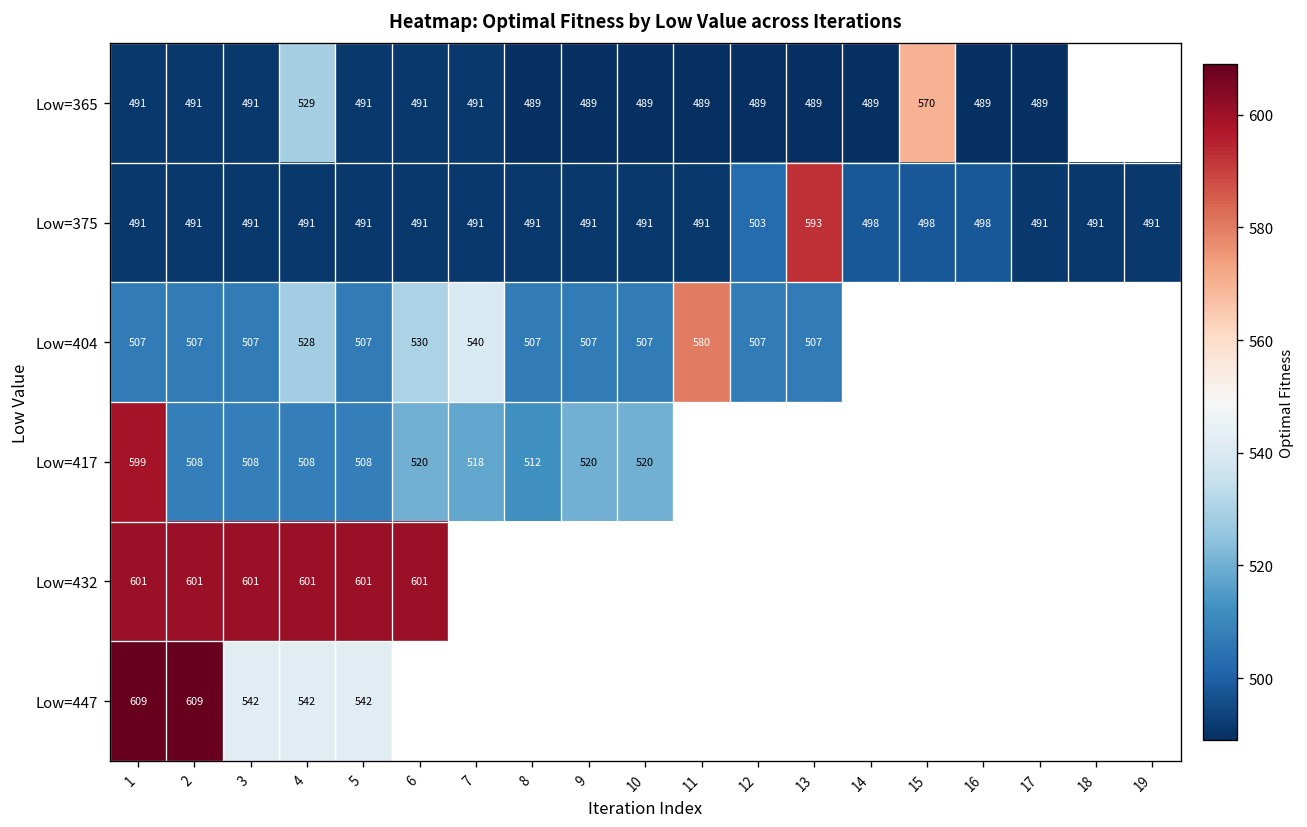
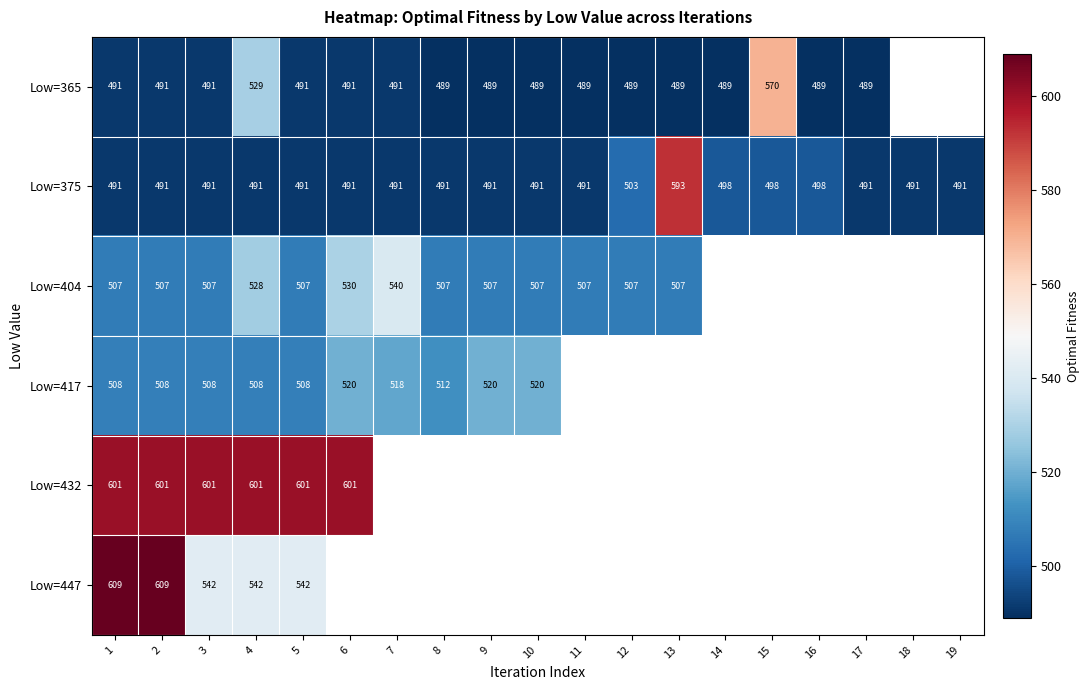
  {
    "Low=365": {
      "1": 491,
      "2": 491,
      "3": 491,
      "4": 529,
      "5": 491,
      "6": 491,
      "7": 491,
      "8": 489,
      "9": 489,
      "10": 489,
      "11": 489,
      "12": 489,
      "13": 489,
      "14": 489,
      "15": 570,
      "16": 489,
      "17": 489
    },
    "Low=375": {
      "1": 491,
      "2": 491,
      "3": 491,
      "4": 491,
      "5": 491,
      "6": 491,
      "7": 491,
      "8": 491,
      "9": 491,
      "10": 491,
      "11": 491,
      "12": 503,
      "13": 593,
      "14": 498,
      "15": 498,
      "16": 498,
      "17": 491,
      "18": 491,
      "19": 491
    },
    "Low=404": {
      "1": 507,
      "2": 507,
      "3": 507,
      "4": 528,
      "5": 507,
      "6": 530,
      "7": 540,
      "8": 507,
      "9": 507,
      "10": 507,
-     "11": 580,
+     "11": 507,
      "12": 507,
      "13": 507
    },
    "Low=417": {
-     "1": 599,
+     "1": 508,
      "2": 508,
      "3": 508,
      "4": 508,
      "5": 508,
      "6": 520,
      "7": 518,
      "8": 512,
      "9": 520,
      "10": 520
    },
    "Low=432": {
      "1": 601,
      "2": 601,
      "3": 601,
      "4": 601,
      "5": 601,
      "6": 601
    },
    "Low=447": {
      "1": 609,
      "2": 609,
      "3": 542,
      "4": 542,
      "5": 542
    }
  }
